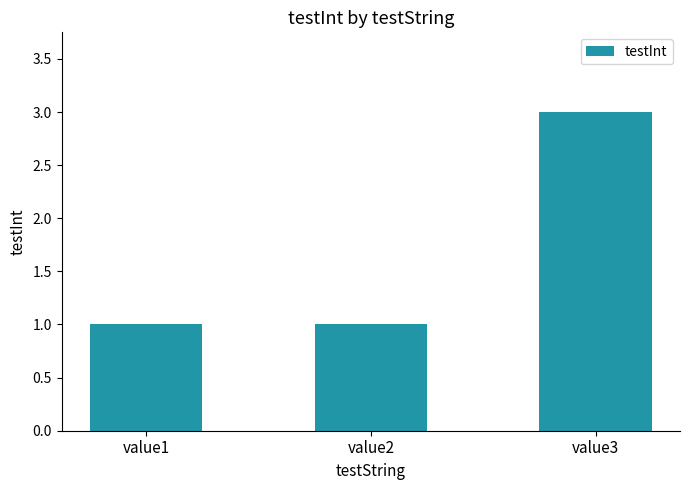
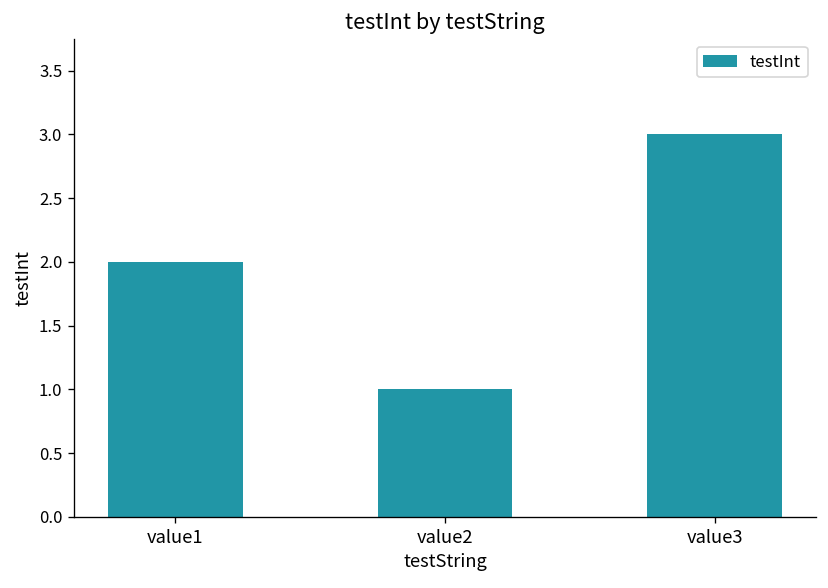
  {
-   "value1": 1,
+   "value1": 2,
    "value2": 1,
    "value3": 3
  }
